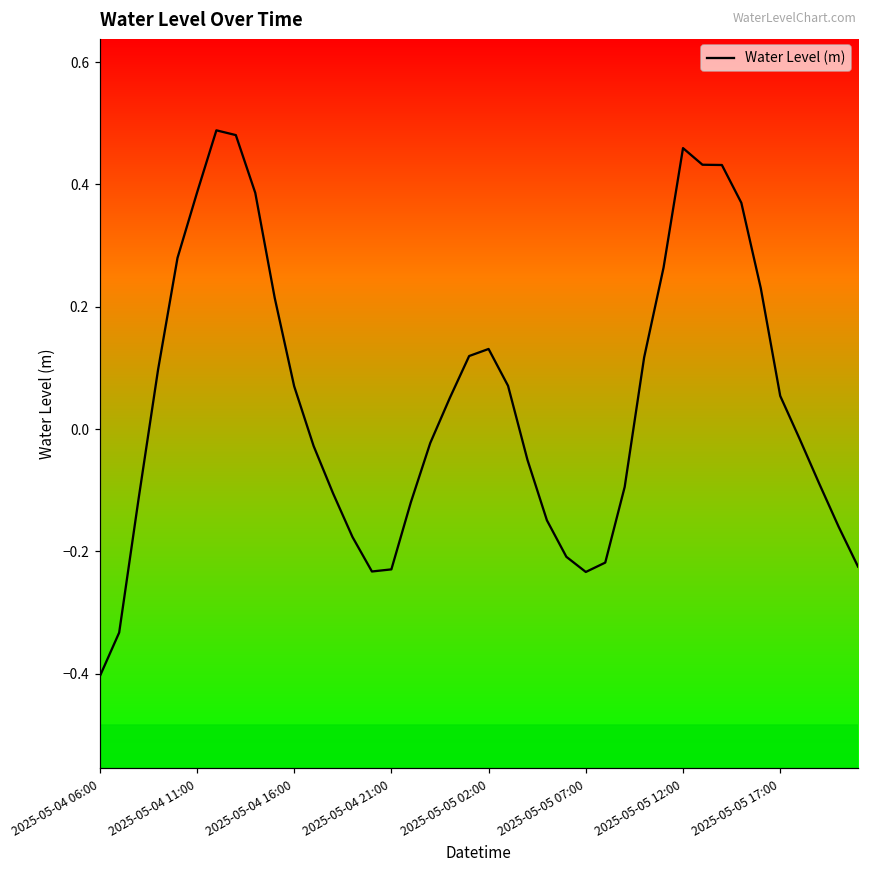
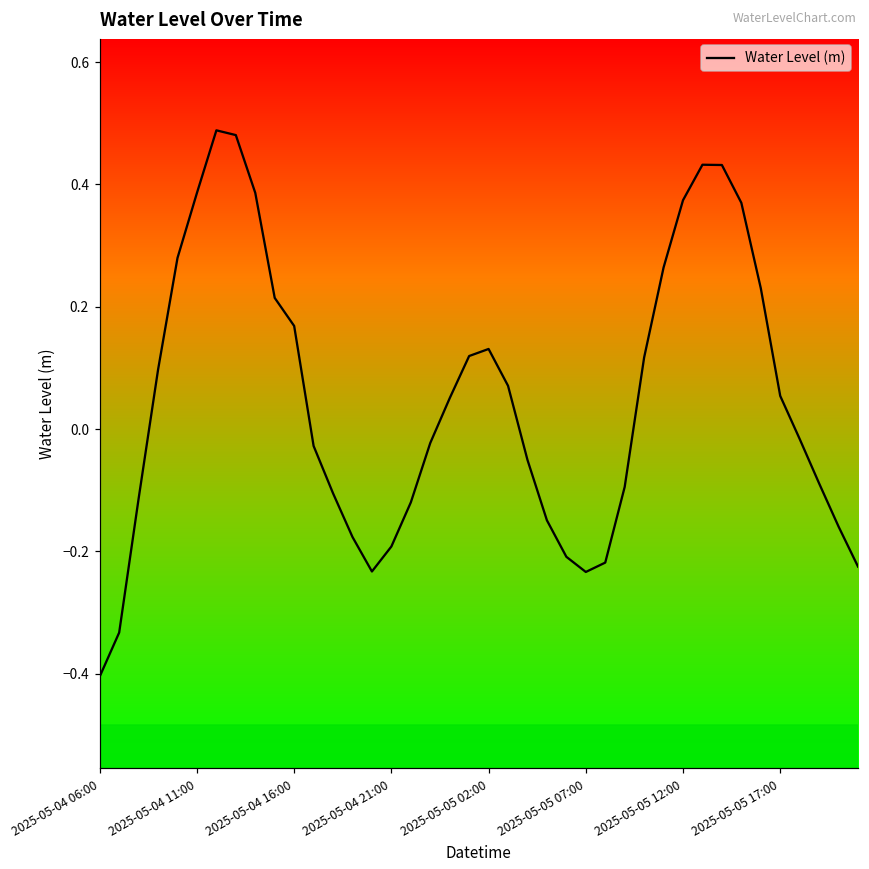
  {
    "2025-05-04 06:00": -0.40,
    "2025-05-04 11:00": 0.39,
-   "2025-05-04 16:00": 0.07,
-   "2025-05-04 21:00": -0.23,
+   "2025-05-04 16:00": 0.17,
+   "2025-05-04 21:00": -0.19,
    "2025-05-05 02:00": 0.13,
    "2025-05-05 07:00": -0.23,
-   "2025-05-05 12:00": 0.46,
+   "2025-05-05 12:00": 0.37,
    "2025-05-05 17:00": 0.05
  }
